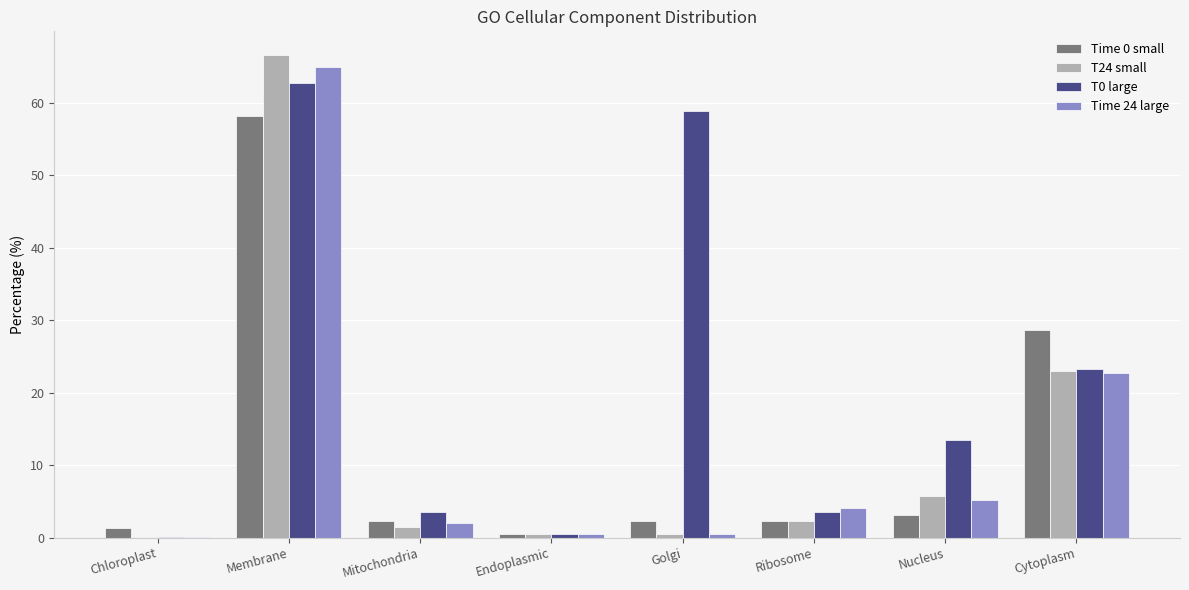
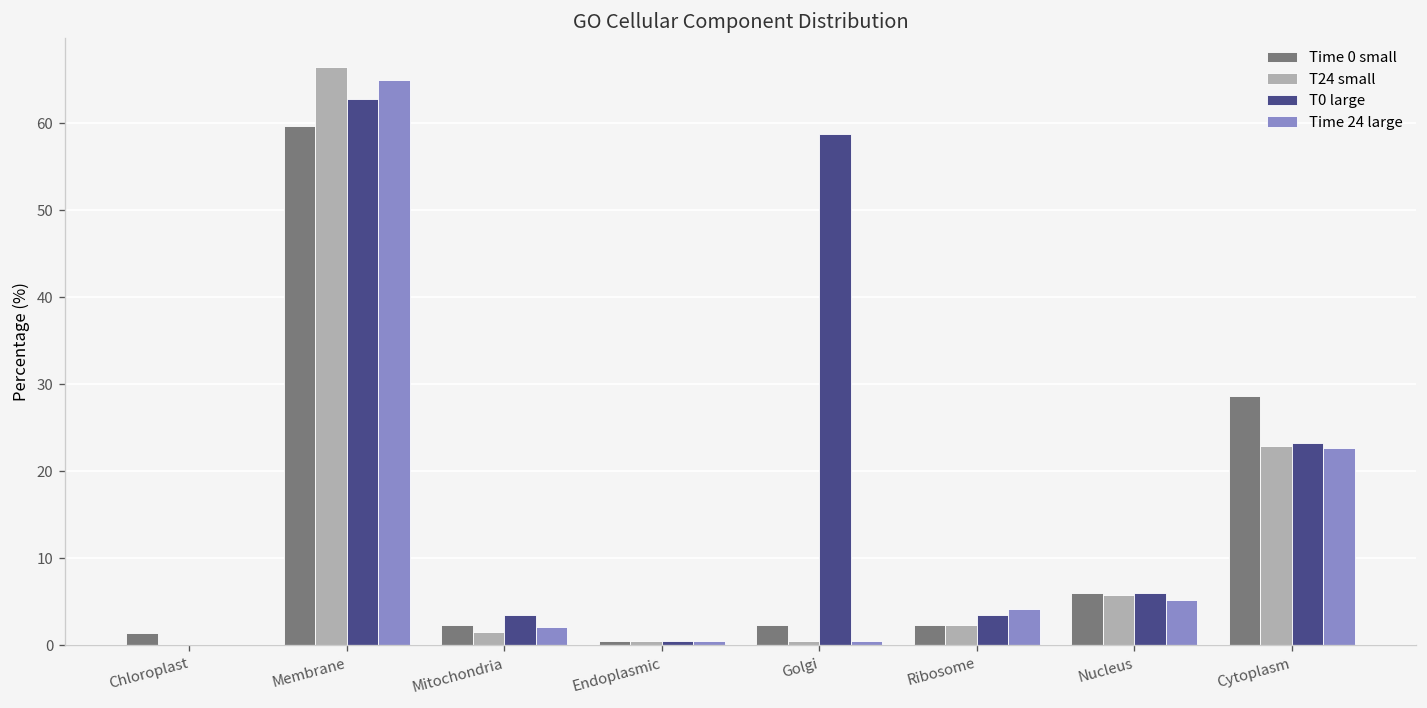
  {
    "Time 0 small": {
      "Chloroplast": 1,
-     "Membrane": 58,
+     "Membrane": 60,
      "Mitochondria": 2,
      "Endoplasmic": 1,
      "Golgi": 2,
      "Ribosome": 2,
-     "Nucleus": 3,
+     "Nucleus": 6,
      "Cytoplasm": 29
    },
    "T0 large": {
      "Membrane": 63,
      "Mitochondria": 3,
      "Endoplasmic": 1,
      "Golgi": 59,
      "Ribosome": 3,
-     "Nucleus": 13,
+     "Nucleus": 6,
      "Cytoplasm": 23
    }
  }
